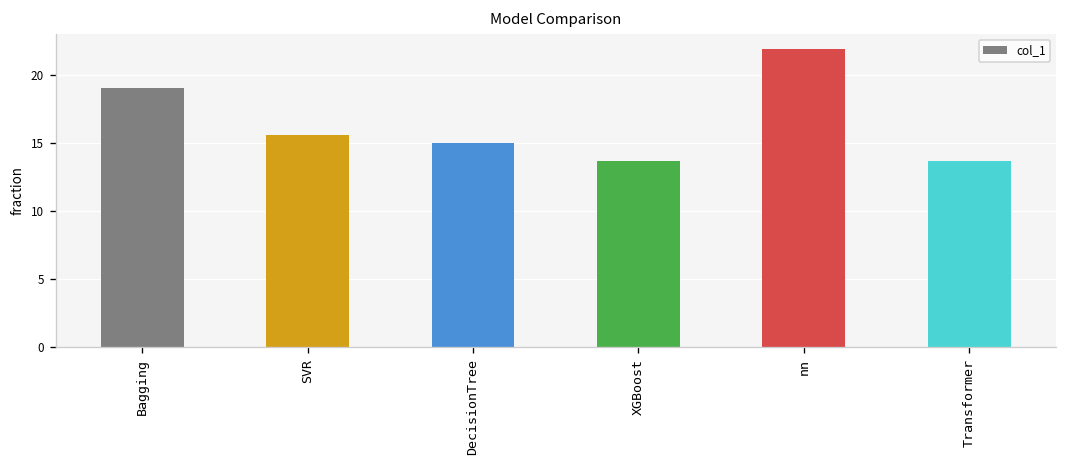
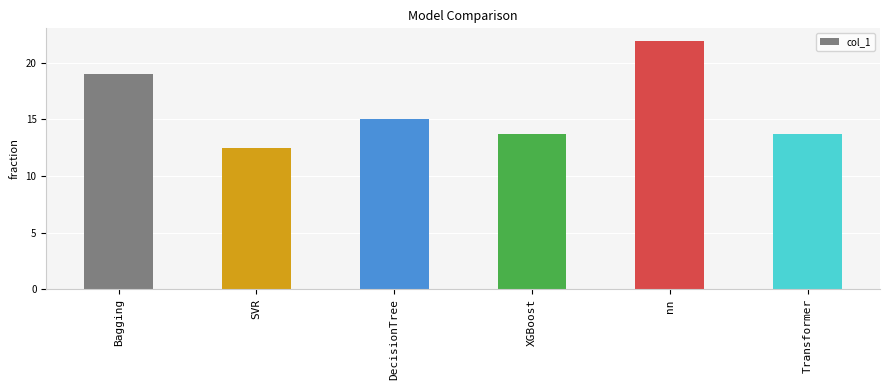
  {
    "Bagging": 19.0,
-   "SVR": 15.6,
+   "SVR": 12.4,
    "DecisionTree": 15.0,
    "XGBoost": 13.7,
    "nn": 21.9,
    "Transformer": 13.7
  }
